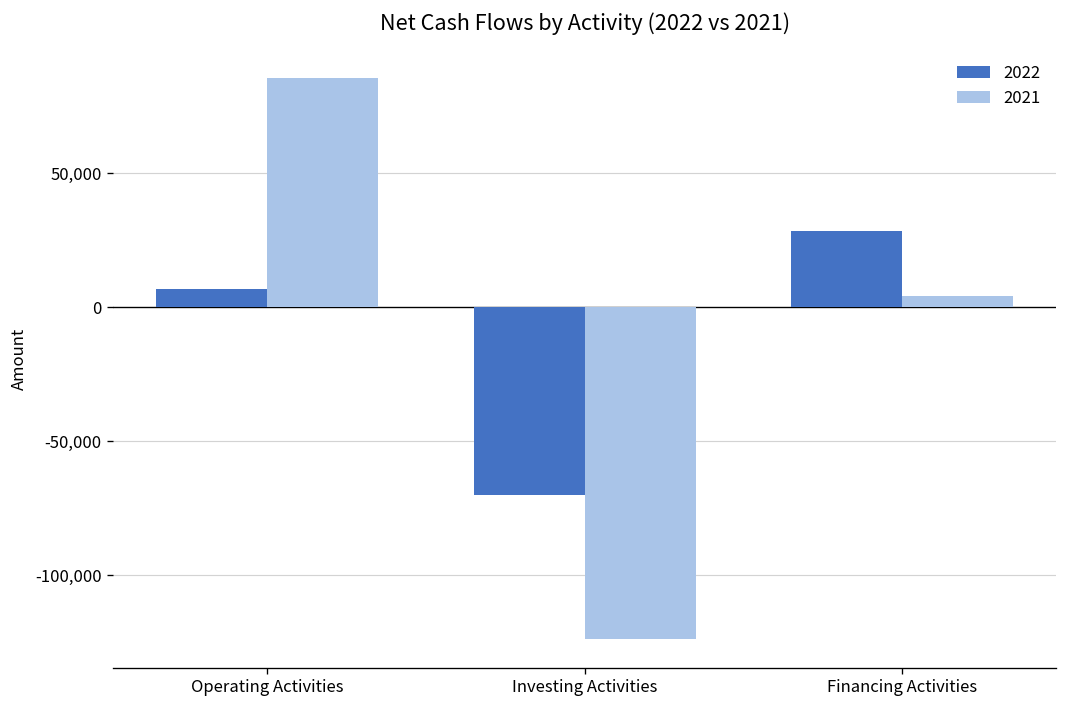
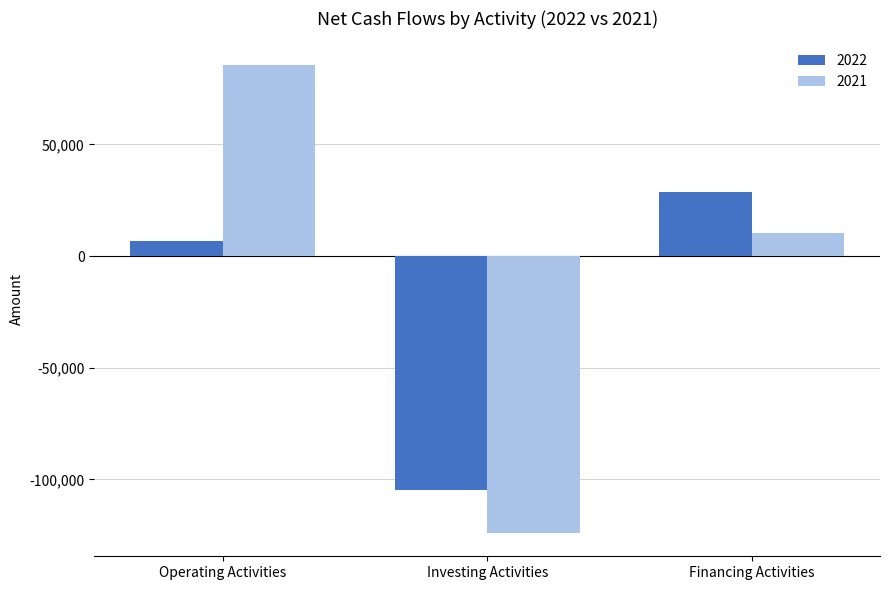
  {
    "2022": {
      "Operating Activities": "7,000",
-     "Investing Activities": "-70,000",
+     "Investing Activities": "-105,000",
      "Financing Activities": "29,000"
    },
    "2021": {
      "Operating Activities": "86,000",
      "Investing Activities": "-124,000",
-     "Financing Activities": "4,000"
+     "Financing Activities": "10,000"
    }
  }
